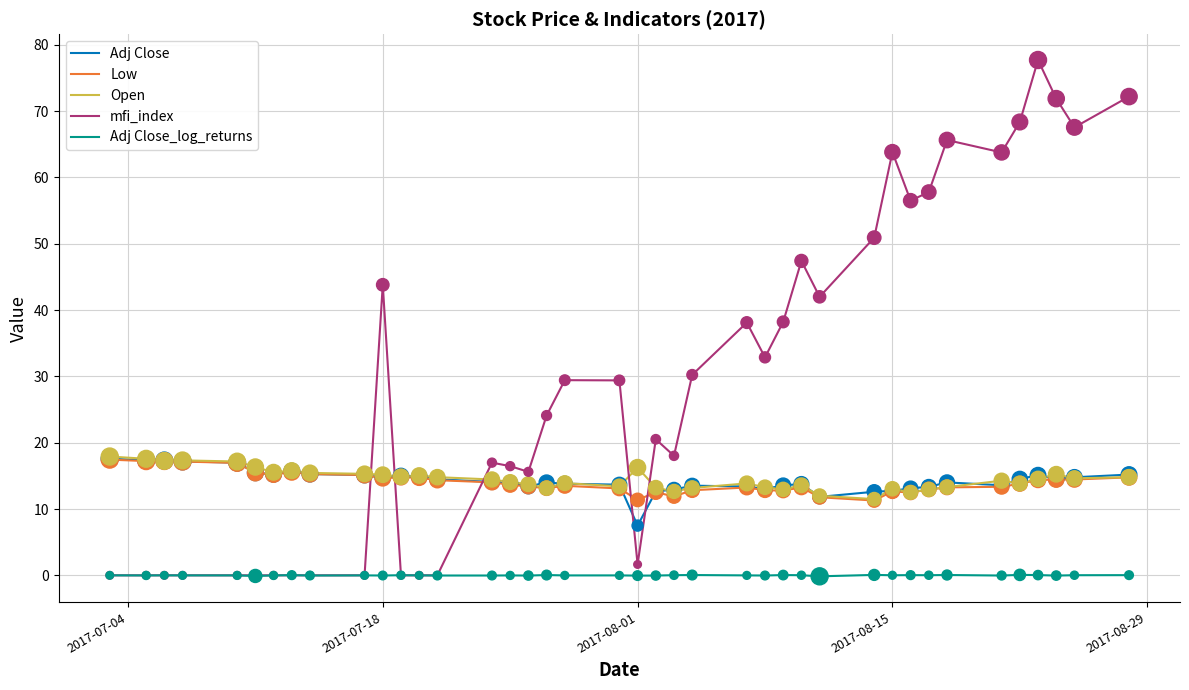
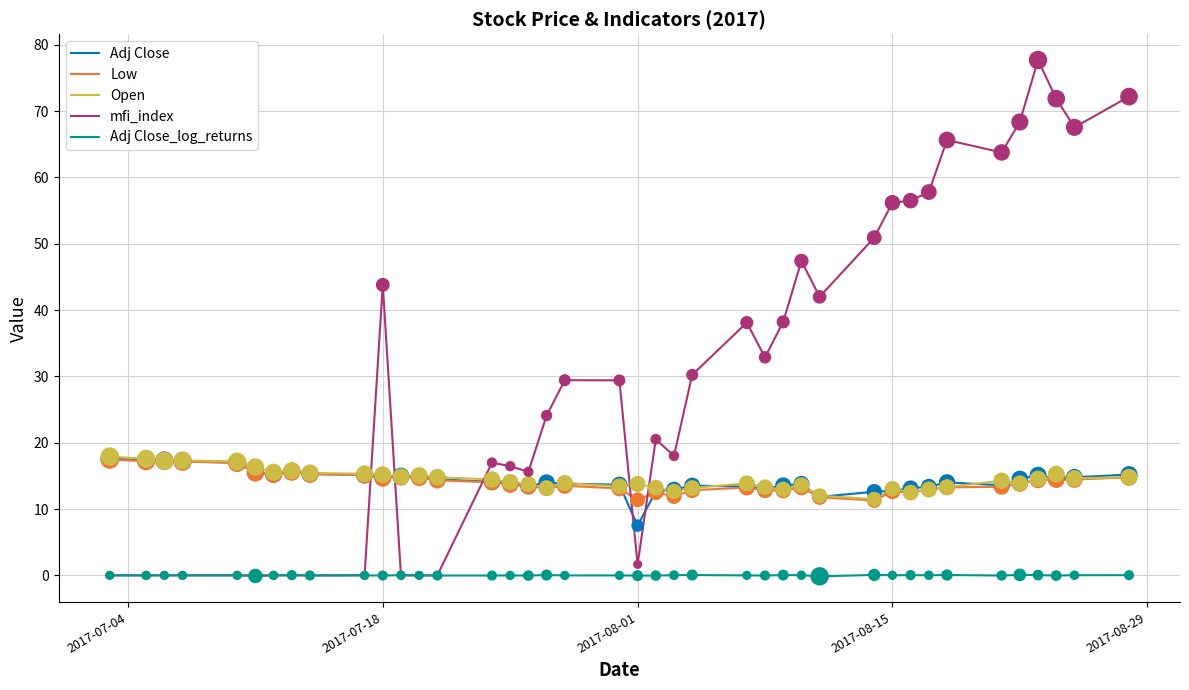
  {
    "Adj Close": {
      "2017-08-01": 8
    },
    "Low": {
      "2017-08-01": 11
    },
    "Open": {
      "2017-07-18": 15,
-     "2017-08-01": 16
+     "2017-08-01": 14
    },
    "mfi_index": {
      "2017-07-18": 44,
      "2017-08-01": 2,
-     "2017-08-15": 64
+     "2017-08-15": 56
    },
    "Adj Close_log_returns": {
      "2017-07-18": 0,
      "2017-08-01": 0,
      "2017-08-15": 0
    }
  }
